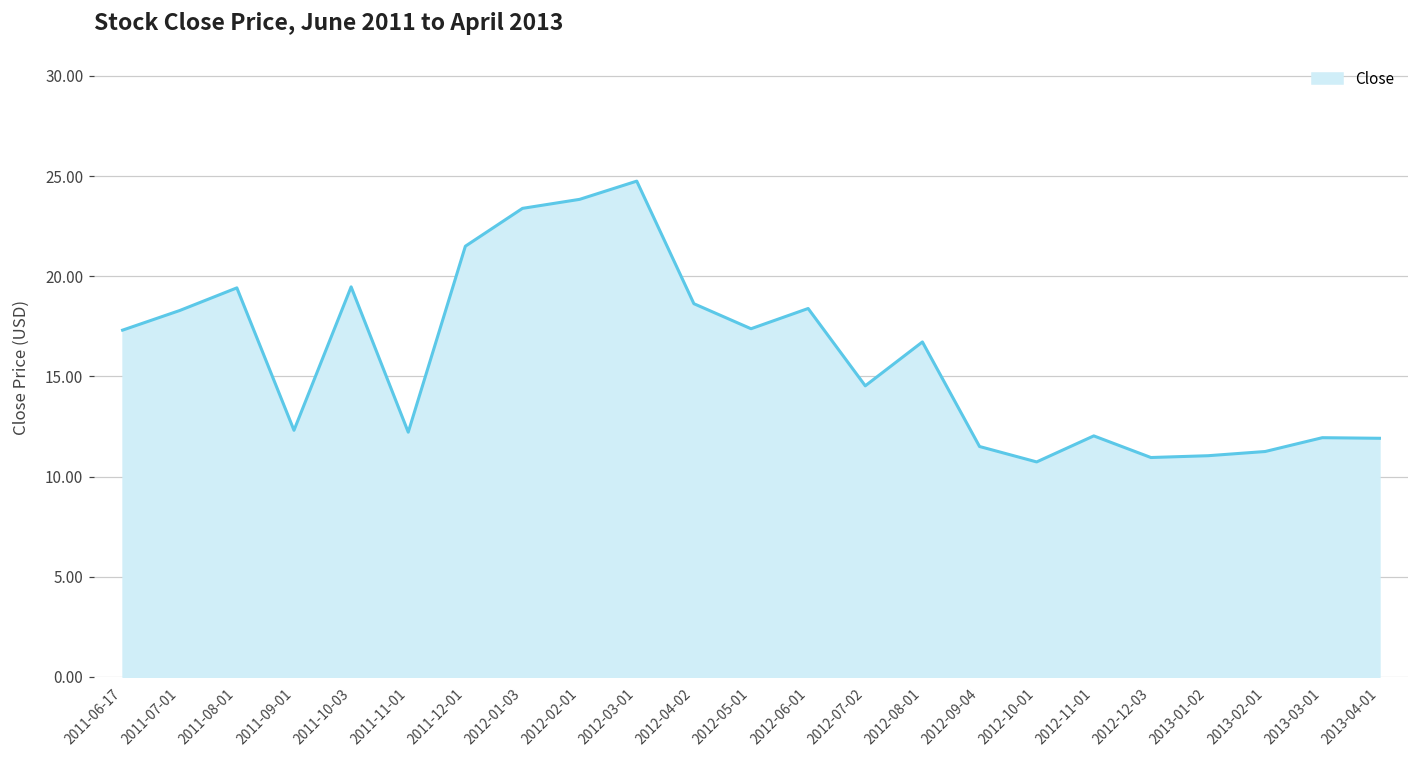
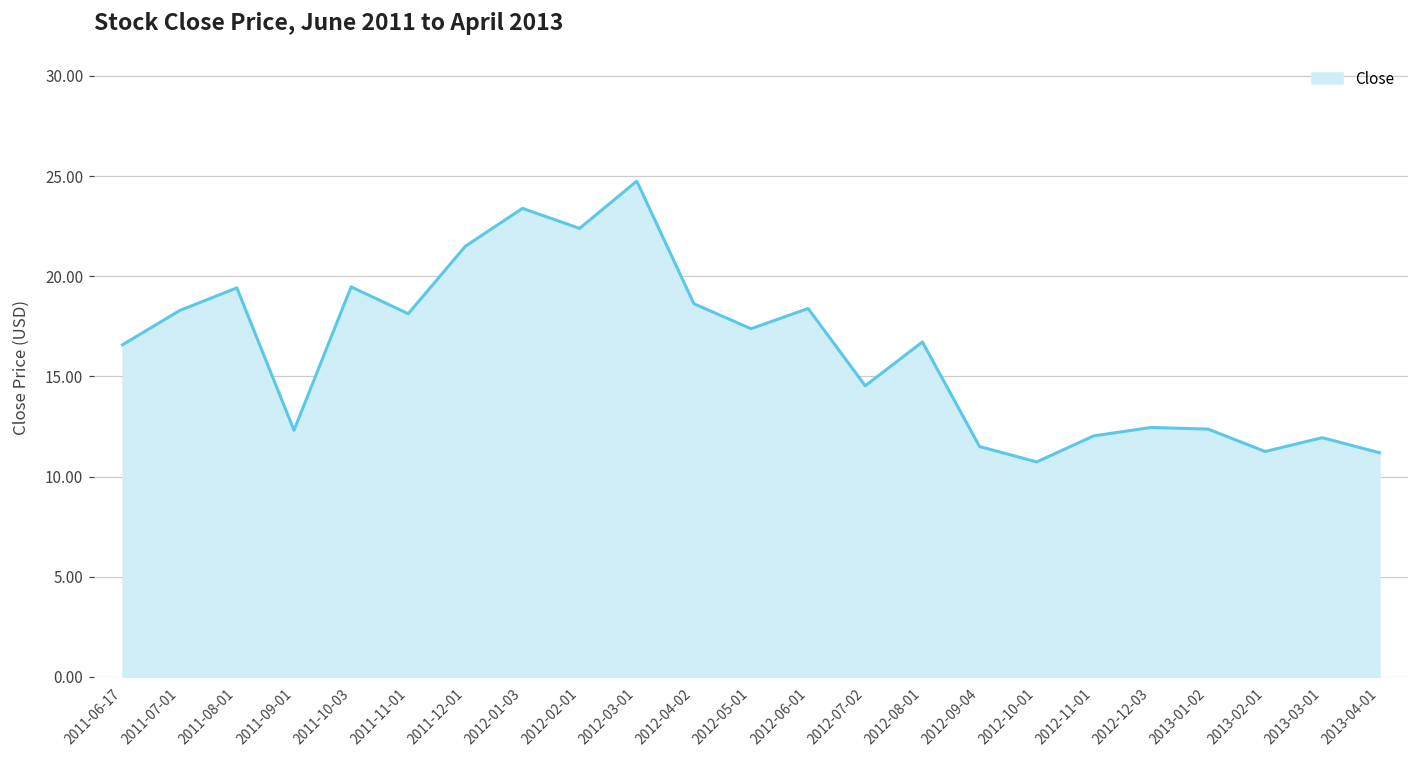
  {
-   "2011-06-17": 17.3,
+   "2011-06-17": 16.6,
    "2011-07-01": 18.3,
    "2011-08-01": 19.4,
    "2011-09-01": 12.3,
    "2011-10-03": 19.5,
-   "2011-11-01": 12.2,
+   "2011-11-01": 18.1,
    "2011-12-01": 21.5,
    "2012-01-03": 23.4,
-   "2012-02-01": 23.8,
+   "2012-02-01": 22.4,
    "2012-03-01": 24.8,
    "2012-04-02": 18.6,
    "2012-05-01": 17.4,
    "2012-06-01": 18.4,
    "2012-07-02": 14.5,
    "2012-08-01": 16.7,
    "2012-09-04": 11.5,
    "2012-10-01": 10.7,
    "2012-11-01": 12.0,
-   "2012-12-03": 11.0,
-   "2013-01-02": 11.0,
+   "2012-12-03": 12.5,
+   "2013-01-02": 12.4,
    "2013-02-01": 11.3,
    "2013-03-01": 11.9,
-   "2013-04-01": 11.9
+   "2013-04-01": 11.2
  }
